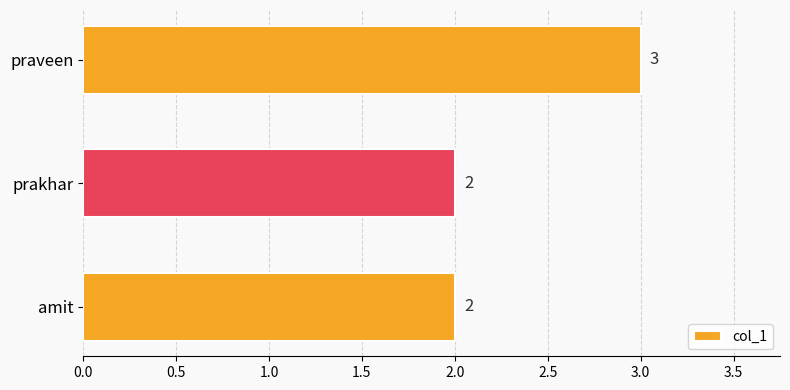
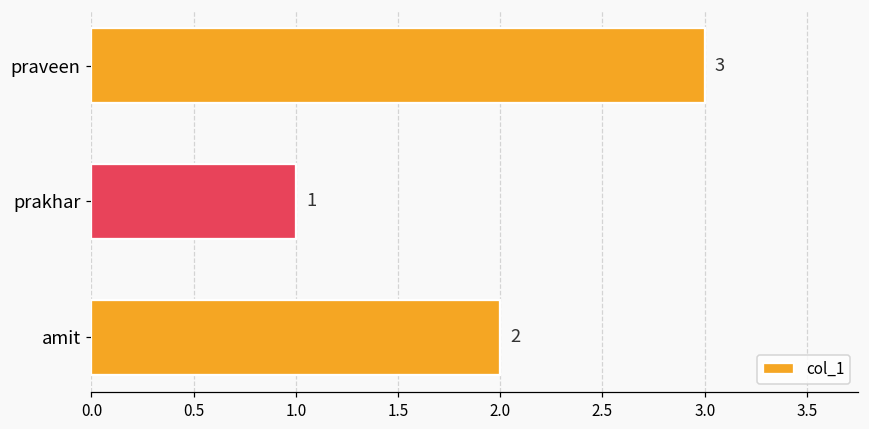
  {
    "praveen": 3,
-   "prakhar": 2,
+   "prakhar": 1,
    "amit": 2
  }
